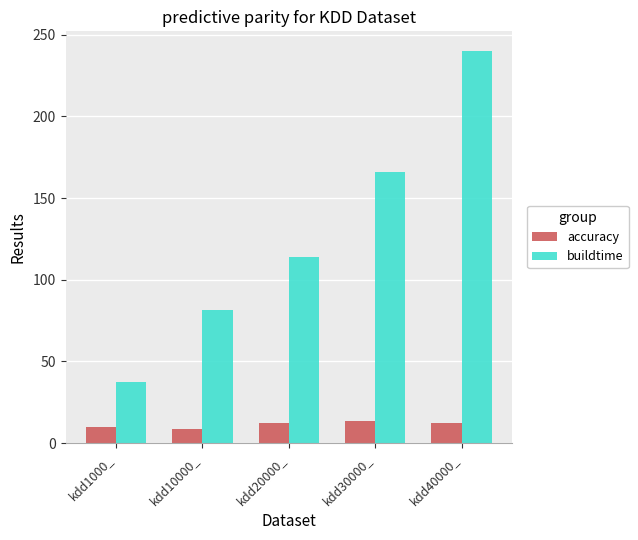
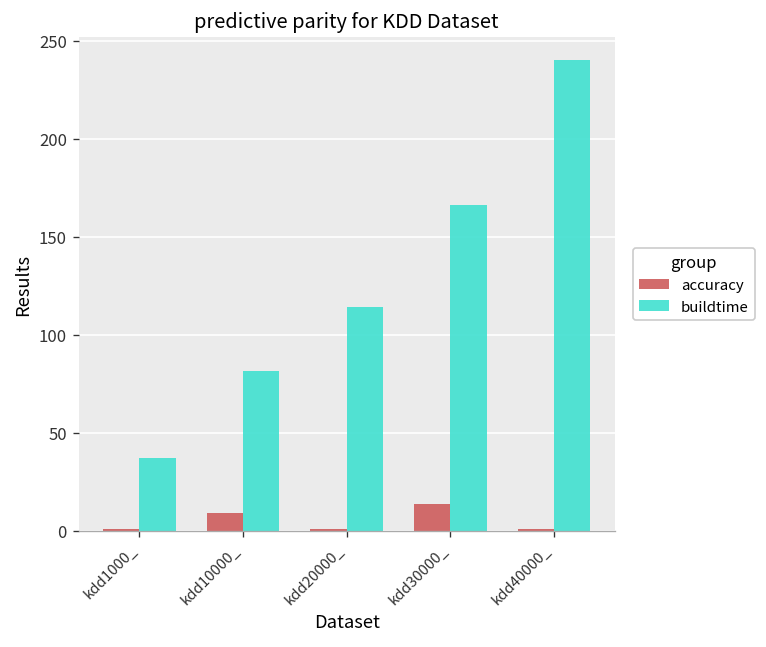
  {
    "accuracy": {
-     "kdd1000_": 10,
+     "kdd1000_": 1,
      "kdd10000_": 9,
-     "kdd20000_": 12,
+     "kdd20000_": 1,
      "kdd30000_": 14,
-     "kdd40000_": 12
+     "kdd40000_": 1
    },
    "buildtime": {
      "kdd1000_": 37,
      "kdd10000_": 81,
      "kdd20000_": 114,
      "kdd30000_": 166,
      "kdd40000_": 240
    }
  }
